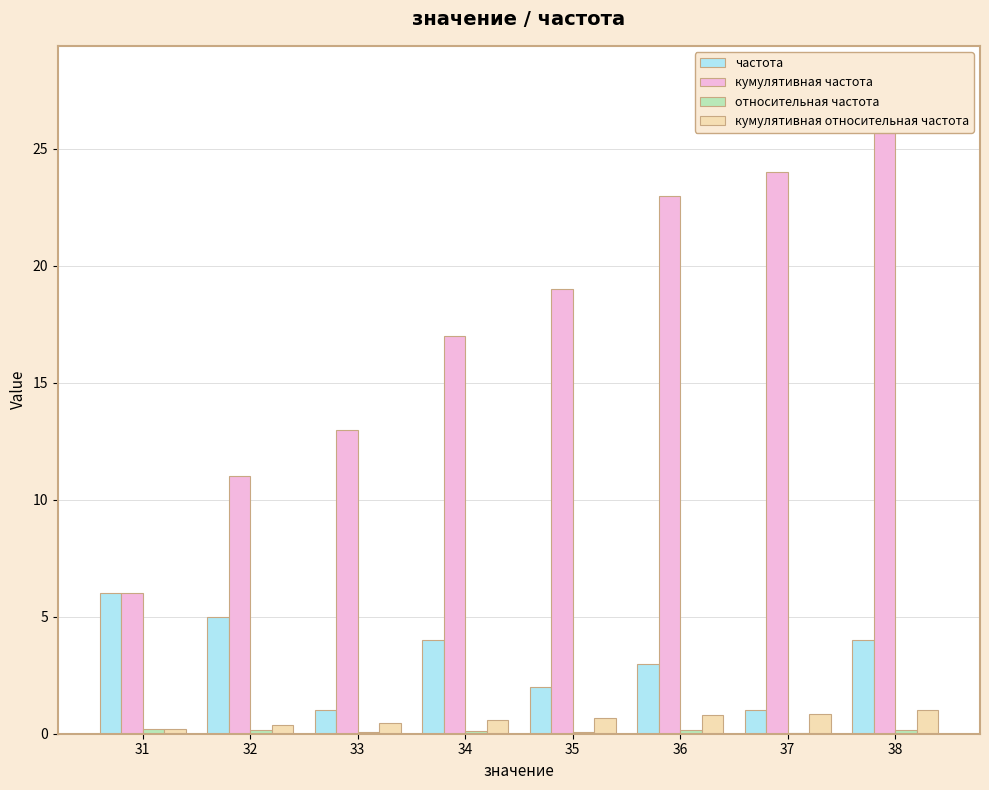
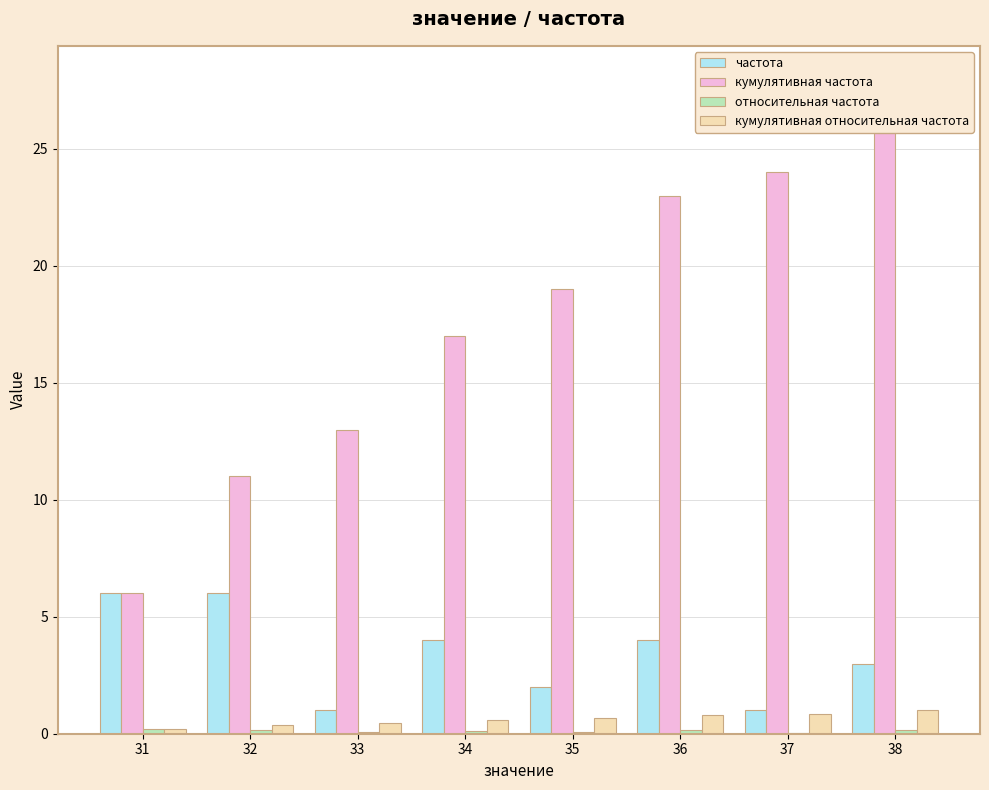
  {
    "частота": {
      "31": 6,
-     "32": 5,
+     "32": 6,
      "33": 1,
      "34": 4,
      "35": 2,
-     "36": 3,
+     "36": 4,
      "37": 1,
-     "38": 4
+     "38": 3
    },
    "относительная частота": {
      "31": 0.2,
      "32": 0.2,
      "34": 0.1,
      "36": 0.2,
      "38": 0.1
    }
  }
